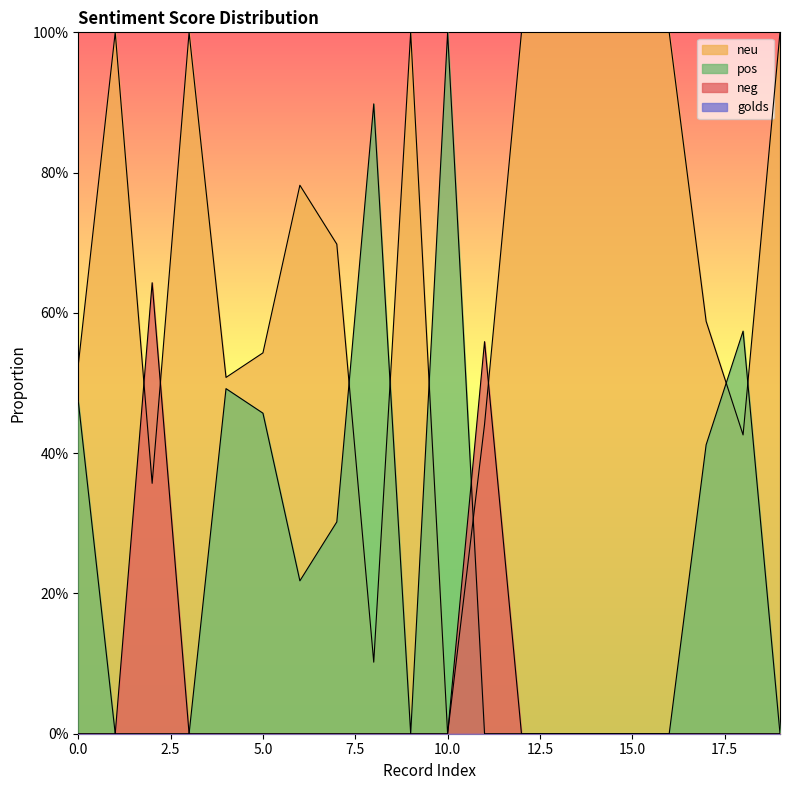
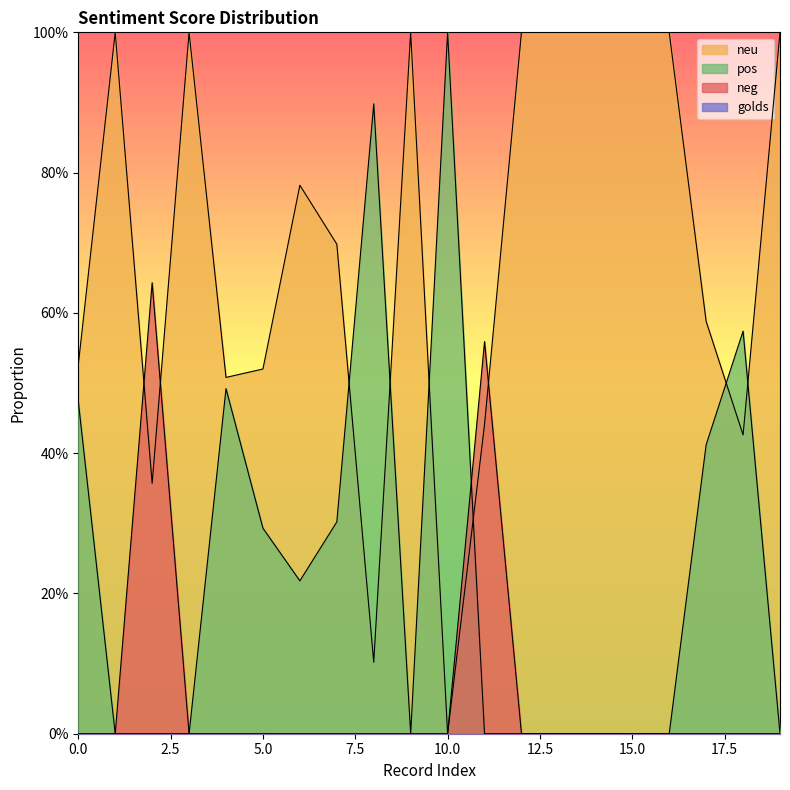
  {
    "neu": {
      "0.0": "53%",
-     "5.0": "54%",
+     "5.0": "52%",
      "15.0": "100%"
    },
    "pos": {
      "0.0": "47%",
-     "5.0": "46%",
+     "5.0": "29%",
      "10.0": "100%"
    }
  }
